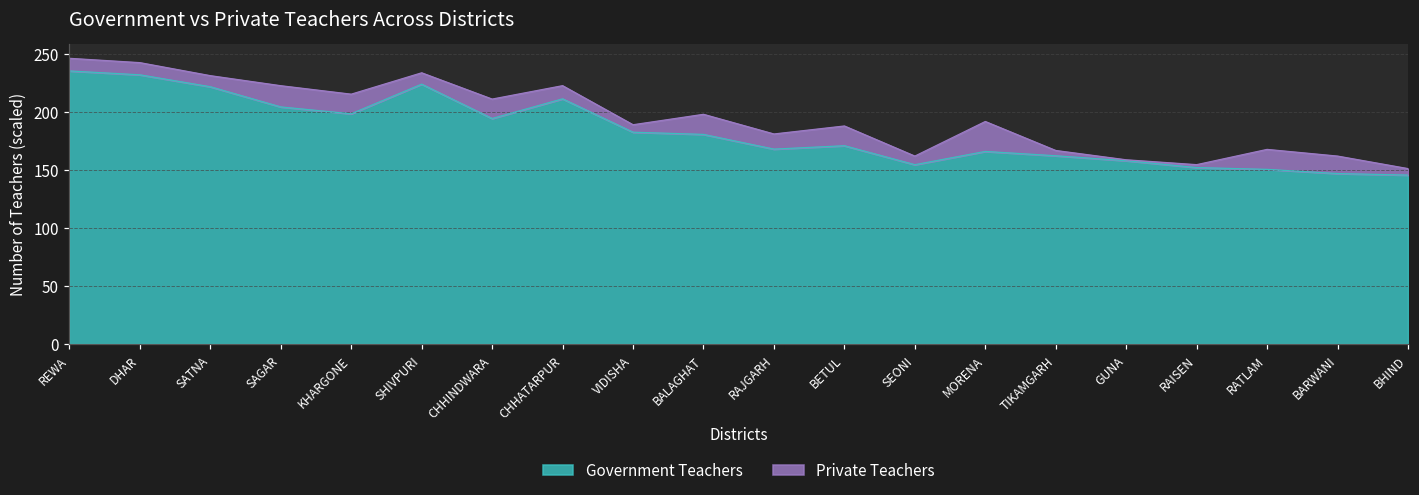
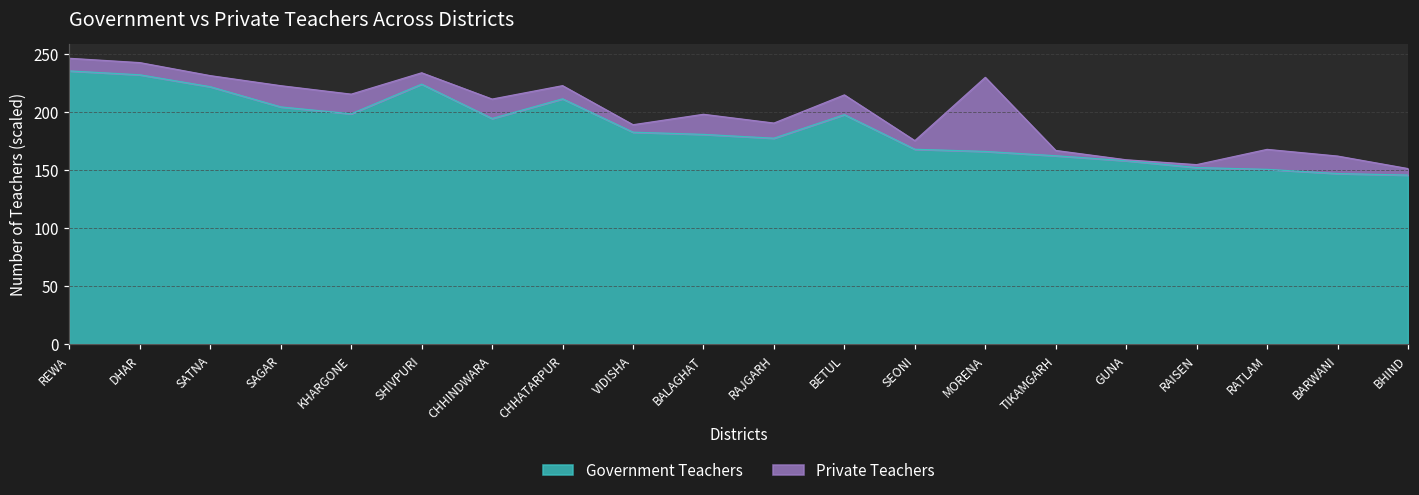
  {
    "Government Teachers": {
      "REWA": 235,
      "DHAR": 232,
      "SATNA": 222,
      "SAGAR": 204,
      "KHARGONE": 198,
      "SHIVPURI": 224,
      "CHHINDWARA": 194,
      "CHHATARPUR": 211,
      "VIDISHA": 183,
      "BALAGHAT": 181,
-     "RAJGARH": 168,
-     "BETUL": 171,
-     "SEONI": 155,
+     "RAJGARH": 177,
+     "BETUL": 198,
+     "SEONI": 168,
      "MORENA": 166,
      "TIKAMGARH": 162,
      "RAISEN": 152,
      "RATLAM": 150,
      "BARWANI": 147,
      "BHIND": 146
    },
    "Private Teachers": {
      "REWA": 11,
      "DHAR": 11,
      "SATNA": 10,
      "SAGAR": 18,
      "KHARGONE": 17,
      "SHIVPURI": 10,
      "CHHINDWARA": 17,
      "CHHATARPUR": 11,
      "VIDISHA": 6,
      "BALAGHAT": 17,
      "RAJGARH": 13,
      "BETUL": 17,
      "SEONI": 7,
-     "MORENA": 26,
+     "MORENA": 64,
      "TIKAMGARH": 5,
      "RAISEN": 3,
      "RATLAM": 17,
      "BARWANI": 15,
      "BHIND": 6
    }
  }
